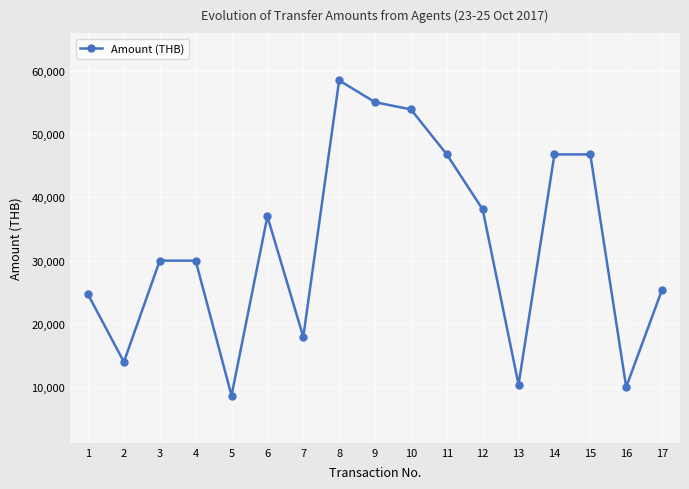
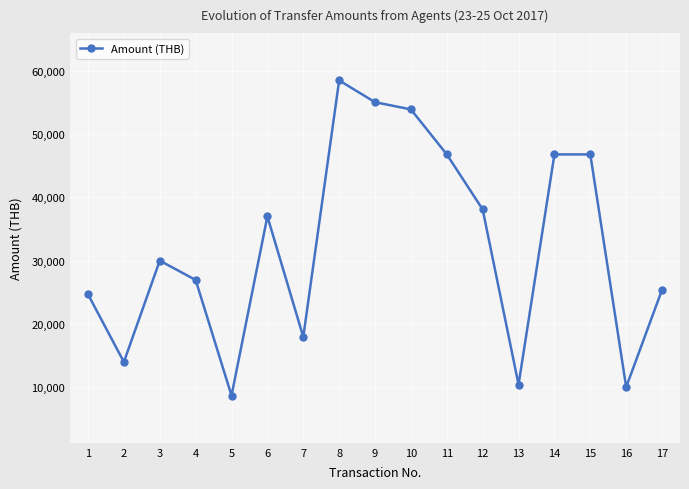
  {
    "1": "25,000",
    "2": "14,000",
    "3": "30,000",
-   "4": "30,000",
+   "4": "27,000",
    "5": "9,000",
    "6": "37,000",
    "7": "18,000",
    "8": "59,000",
    "9": "55,000",
    "10": "54,000",
    "11": "47,000",
    "12": "38,000",
    "13": "10,000",
    "14": "47,000",
    "15": "47,000",
    "16": "10,000",
    "17": "25,000"
  }
